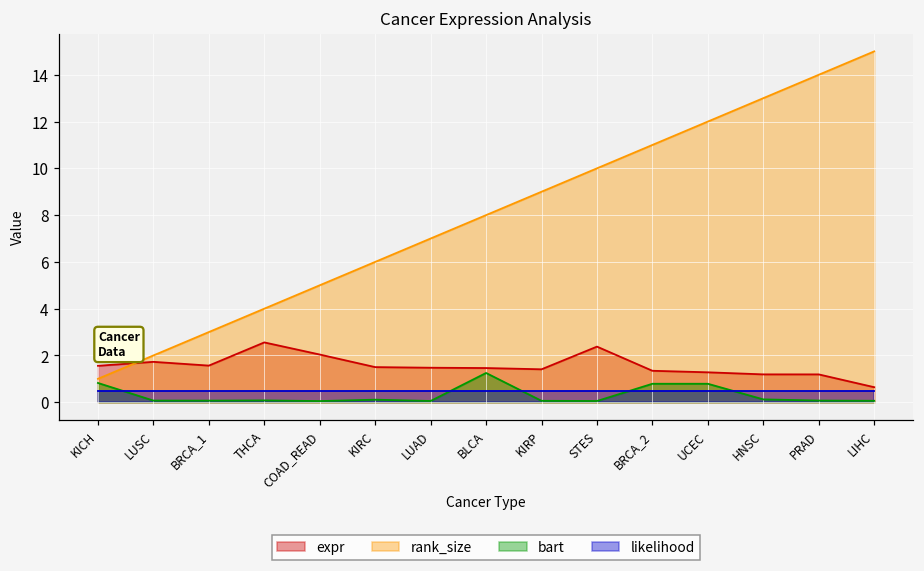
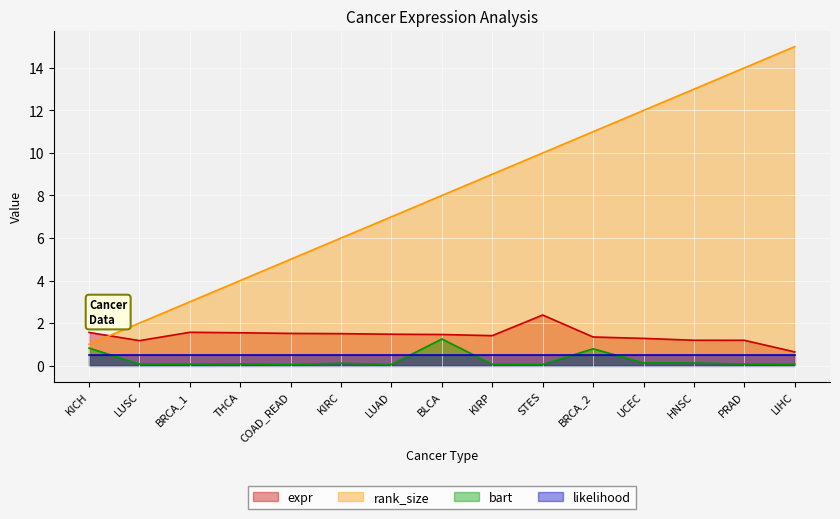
  {
    "expr": {
      "KICH": 1.6,
-     "LUSC": 1.7,
+     "LUSC": 1.2,
      "BRCA_1": 1.6,
-     "THCA": 2.6,
-     "COAD_READ": 2.0,
+     "THCA": 1.5,
+     "COAD_READ": 1.5,
      "KIRC": 1.5,
      "LUAD": 1.5,
      "BLCA": 1.5,
      "KIRP": 1.4,
      "STES": 2.4,
      "BRCA_2": 1.3,
      "UCEC": 1.3,
      "HNSC": 1.2,
      "PRAD": 1.2,
      "LIHC": 0.6
    },
    "rank_size": {
      "KICH": 1.0,
      "LUSC": 2.0,
      "BRCA_1": 3.0,
      "THCA": 4.0,
      "COAD_READ": 5.0,
      "KIRC": 6.0,
      "LUAD": 7.0,
      "BLCA": 8.0,
      "KIRP": 9.0,
      "STES": 10.0,
      "BRCA_2": 11.0,
      "UCEC": 12.0,
      "HNSC": 13.0,
      "PRAD": 14.0,
      "LIHC": 15.0
    },
    "bart": {
      "KICH": 0.8,
      "LUSC": 0.1,
      "BRCA_1": 0.1,
      "THCA": 0.1,
      "COAD_READ": 0.0,
      "KIRC": 0.1,
      "LUAD": 0.1,
      "BLCA": 1.3,
      "KIRP": 0.1,
      "STES": 0.1,
      "BRCA_2": 0.8,
-     "UCEC": 0.8,
+     "UCEC": 0.1,
      "HNSC": 0.1,
      "PRAD": 0.1,
      "LIHC": 0.1
    },
    "likelihood": {
      "KICH": 0.5,
      "LUSC": 0.5,
      "BRCA_1": 0.5,
      "THCA": 0.5,
      "COAD_READ": 0.5,
      "KIRC": 0.5,
      "LUAD": 0.5,
      "BLCA": 0.5,
      "KIRP": 0.5,
      "STES": 0.5,
      "BRCA_2": 0.5,
      "UCEC": 0.5,
      "HNSC": 0.5,
      "PRAD": 0.5,
      "LIHC": 0.5
    }
  }
